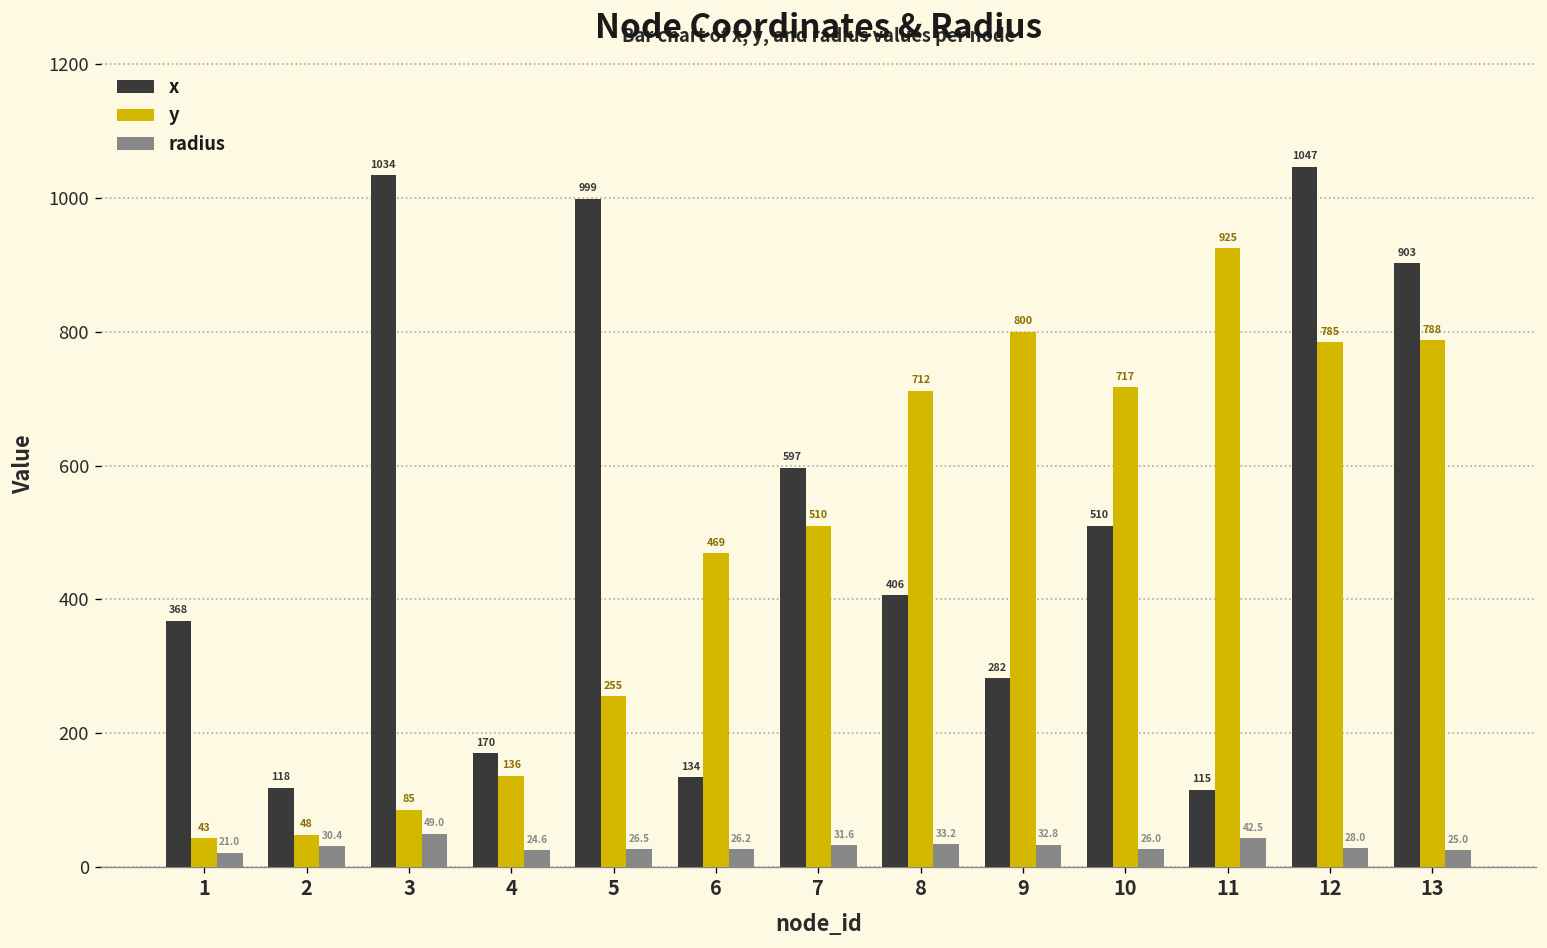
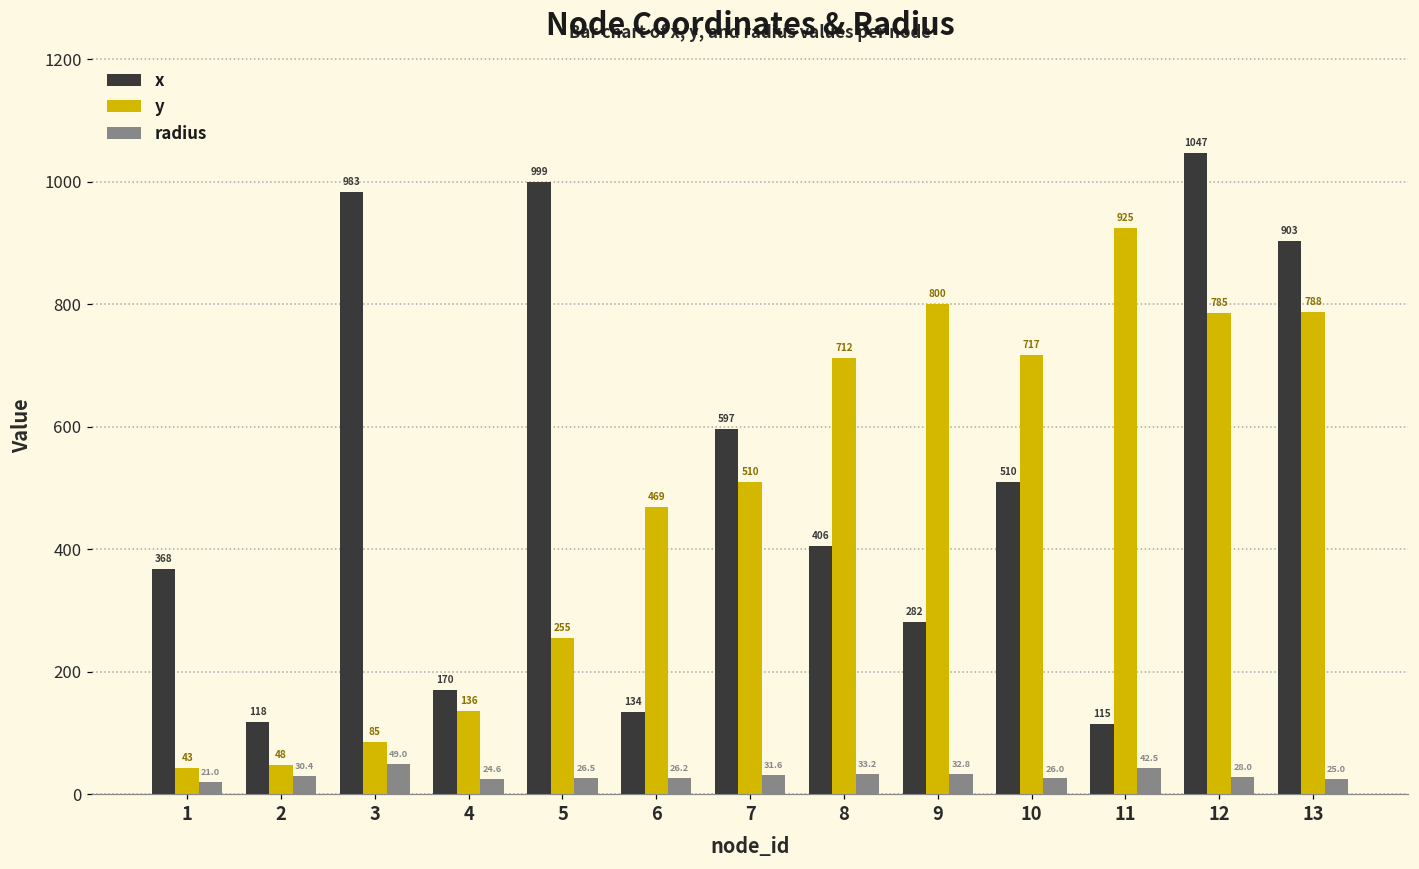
  {
    "x": {
      "1": 368,
      "2": 118,
-     "3": 1034,
+     "3": 983,
      "4": 170,
      "5": 999,
      "6": 134,
      "7": 597,
      "8": 406,
      "9": 282,
      "10": 510,
      "11": 115,
      "12": 1047,
      "13": 903
    },
    "y": {
      "1": 43,
      "2": 48,
      "3": 85,
      "4": 136,
      "5": 255,
      "6": 469,
      "7": 510,
      "8": 712,
      "9": 800,
      "10": 717,
      "11": 925,
      "12": 785,
      "13": 788
    },
    "radius": {
      "1": 21.0,
      "2": 30.4,
      "3": 49.0,
      "4": 24.6,
      "5": 26.5,
      "6": 26.2,
      "7": 31.6,
      "8": 33.2,
      "9": 32.8,
      "10": 26.0,
      "11": 42.5,
      "12": 28.0,
      "13": 25.0
    }
  }
